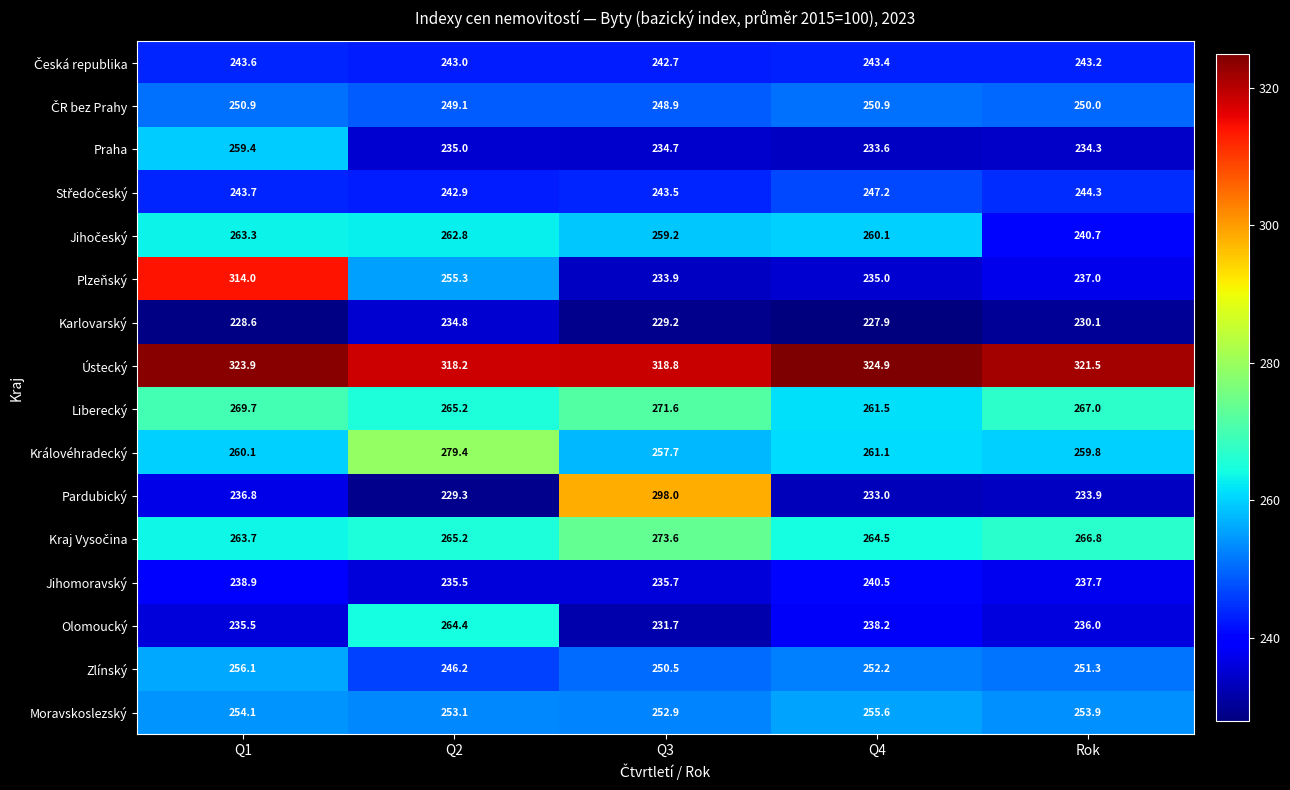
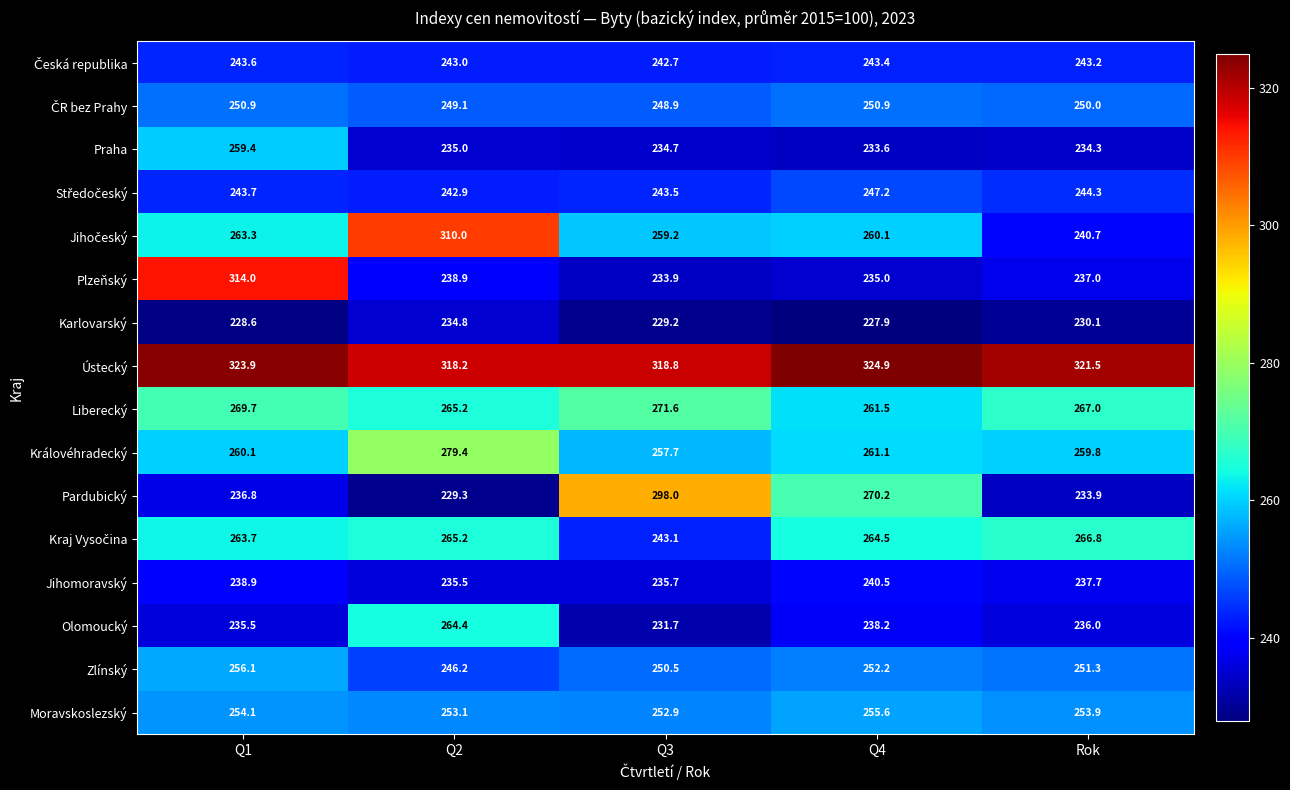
  {
    "Česká republika": {
      "Q1": 243.6,
      "Q2": 243.0,
      "Q3": 242.7,
      "Q4": 243.4,
      "Rok": 243.2
    },
    "ČR bez Prahy": {
      "Q1": 250.9,
      "Q2": 249.1,
      "Q3": 248.9,
      "Q4": 250.9,
      "Rok": 250.0
    },
    "Praha": {
      "Q1": 259.4,
      "Q2": 235.0,
      "Q3": 234.7,
      "Q4": 233.6,
      "Rok": 234.3
    },
    "Středočeský": {
      "Q1": 243.7,
      "Q2": 242.9,
      "Q3": 243.5,
      "Q4": 247.2,
      "Rok": 244.3
    },
    "Jihočeský": {
      "Q1": 263.3,
-     "Q2": 262.8,
+     "Q2": 310.0,
      "Q3": 259.2,
      "Q4": 260.1,
      "Rok": 240.7
    },
    "Plzeňský": {
      "Q1": 314.0,
-     "Q2": 255.3,
+     "Q2": 238.9,
      "Q3": 233.9,
      "Q4": 235.0,
      "Rok": 237.0
    },
    "Karlovarský": {
      "Q1": 228.6,
      "Q2": 234.8,
      "Q3": 229.2,
      "Q4": 227.9,
      "Rok": 230.1
    },
    "Ústecký": {
      "Q1": 323.9,
      "Q2": 318.2,
      "Q3": 318.8,
      "Q4": 324.9,
      "Rok": 321.5
    },
    "Liberecký": {
      "Q1": 269.7,
      "Q2": 265.2,
      "Q3": 271.6,
      "Q4": 261.5,
      "Rok": 267.0
    },
    "Královéhradecký": {
      "Q1": 260.1,
      "Q2": 279.4,
      "Q3": 257.7,
      "Q4": 261.1,
      "Rok": 259.8
    },
    "Pardubický": {
      "Q1": 236.8,
      "Q2": 229.3,
      "Q3": 298.0,
-     "Q4": 233.0,
+     "Q4": 270.2,
      "Rok": 233.9
    },
    "Kraj Vysočina": {
      "Q1": 263.7,
      "Q2": 265.2,
-     "Q3": 273.6,
+     "Q3": 243.1,
      "Q4": 264.5,
      "Rok": 266.8
    },
    "Jihomoravský": {
      "Q1": 238.9,
      "Q2": 235.5,
      "Q3": 235.7,
      "Q4": 240.5,
      "Rok": 237.7
    },
    "Olomoucký": {
      "Q1": 235.5,
      "Q2": 264.4,
      "Q3": 231.7,
      "Q4": 238.2,
      "Rok": 236.0
    },
    "Zlínský": {
      "Q1": 256.1,
      "Q2": 246.2,
      "Q3": 250.5,
      "Q4": 252.2,
      "Rok": 251.3
    },
    "Moravskoslezský": {
      "Q1": 254.1,
      "Q2": 253.1,
      "Q3": 252.9,
      "Q4": 255.6,
      "Rok": 253.9
    }
  }
